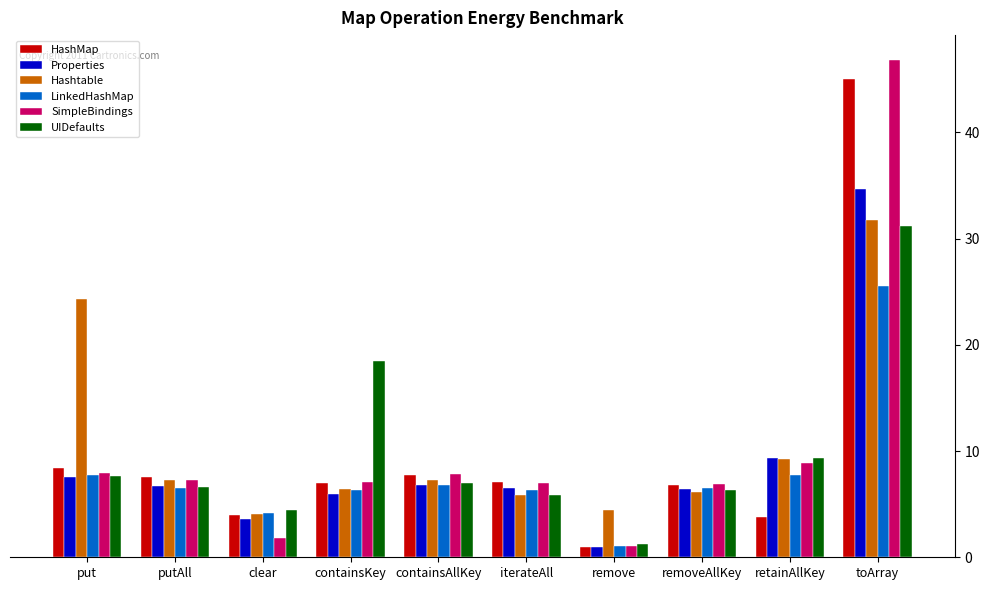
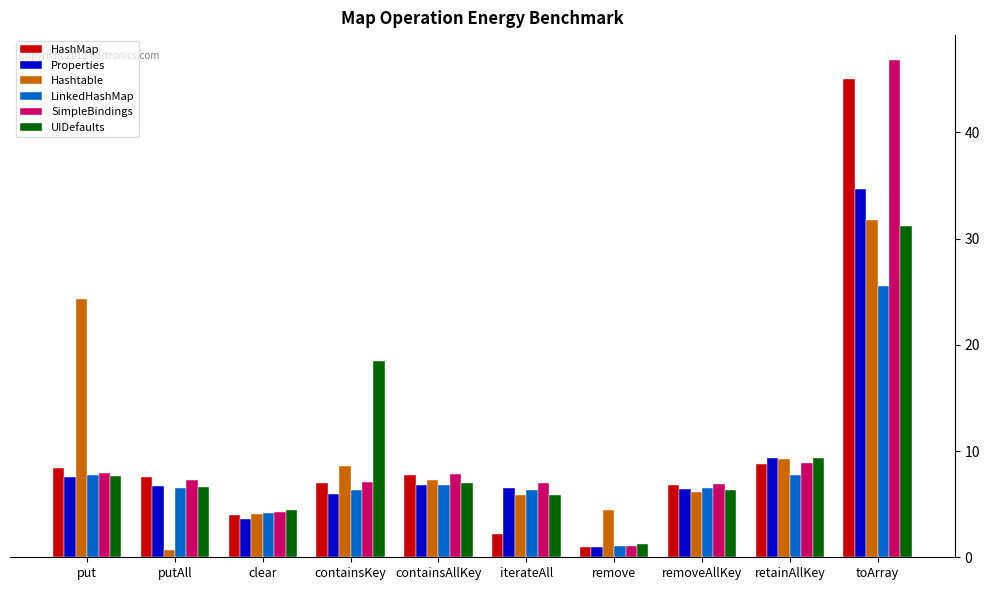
  {
    "HashMap": {
      "put": 8.4,
      "putAll": 7.5,
      "clear": 4.0,
      "containsKey": 7.0,
      "containsAllKey": 7.8,
-     "iterateAll": 7.1,
+     "iterateAll": 2.1,
      "remove": 1.0,
      "removeAllKey": 6.8,
-     "retainAllKey": 3.8,
+     "retainAllKey": 8.8,
      "toArray": 45.0
    },
    "Properties": {
      "put": 7.6,
      "putAll": 6.7,
      "clear": 3.6,
      "containsKey": 6.0,
      "containsAllKey": 6.8,
      "iterateAll": 6.5,
      "remove": 1.0,
      "removeAllKey": 6.5,
      "retainAllKey": 9.3,
      "toArray": 34.7
    },
    "Hashtable": {
      "put": 24.3,
-     "putAll": 7.3,
+     "putAll": 0.7,
      "clear": 4.1,
-     "containsKey": 6.4,
+     "containsKey": 8.6,
      "containsAllKey": 7.3,
      "iterateAll": 5.9,
      "remove": 4.5,
      "removeAllKey": 6.1,
      "retainAllKey": 9.3,
      "toArray": 31.7
    },
    "LinkedHashMap": {
      "put": 7.7,
      "putAll": 6.6,
      "clear": 4.2,
      "containsKey": 6.4,
      "containsAllKey": 6.8,
      "iterateAll": 6.3,
      "remove": 1.0,
      "removeAllKey": 6.5,
      "retainAllKey": 7.8,
      "toArray": 25.5
    },
    "SimpleBindings": {
      "put": 8.0,
      "putAll": 7.3,
-     "clear": 1.8,
+     "clear": 4.2,
      "containsKey": 7.1,
      "containsAllKey": 7.9,
      "iterateAll": 7.0,
      "remove": 1.1,
      "removeAllKey": 6.9,
      "retainAllKey": 8.9,
      "toArray": 46.8
    },
    "UIDefaults": {
      "put": 7.7,
      "putAll": 6.6,
      "clear": 4.4,
      "containsKey": 18.5,
      "containsAllKey": 7.0,
      "iterateAll": 5.9,
      "remove": 1.3,
      "removeAllKey": 6.3,
      "retainAllKey": 9.4,
      "toArray": 31.2
    }
  }
